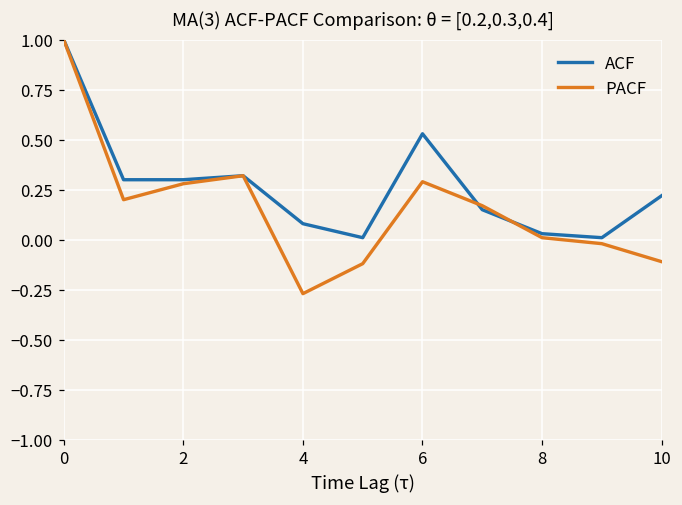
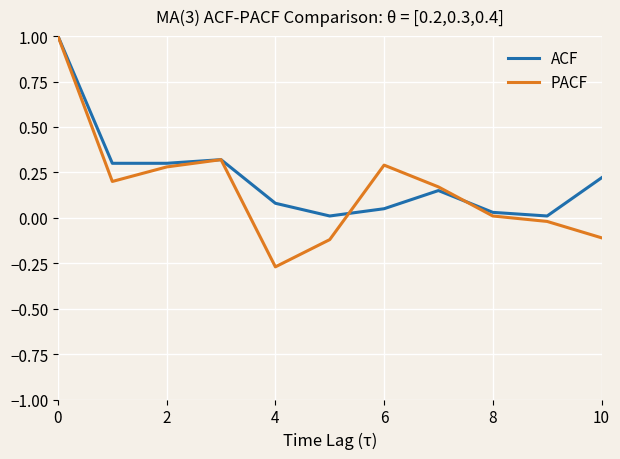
  {
    "ACF": {
      "2": 0.30,
      "4": 0.08,
-     "6": 0.53,
+     "6": 0.05,
      "8": 0.03,
      "10": 0.22
    },
    "PACF": {
      "2": 0.28,
      "4": -0.27,
      "6": 0.29,
      "8": 0.01,
      "10": -0.11
    }
  }
